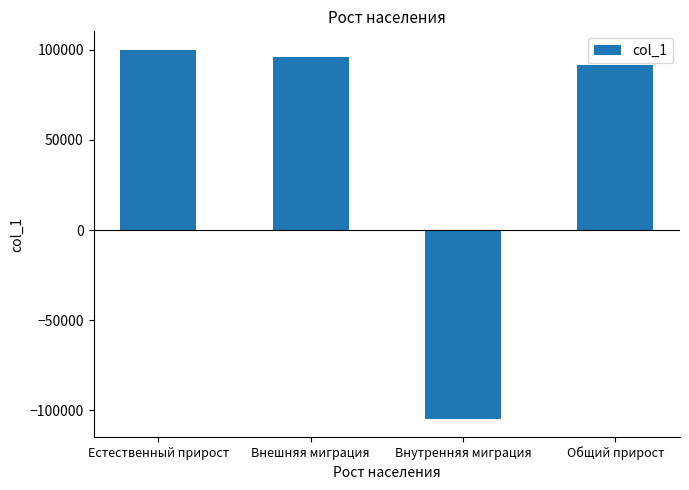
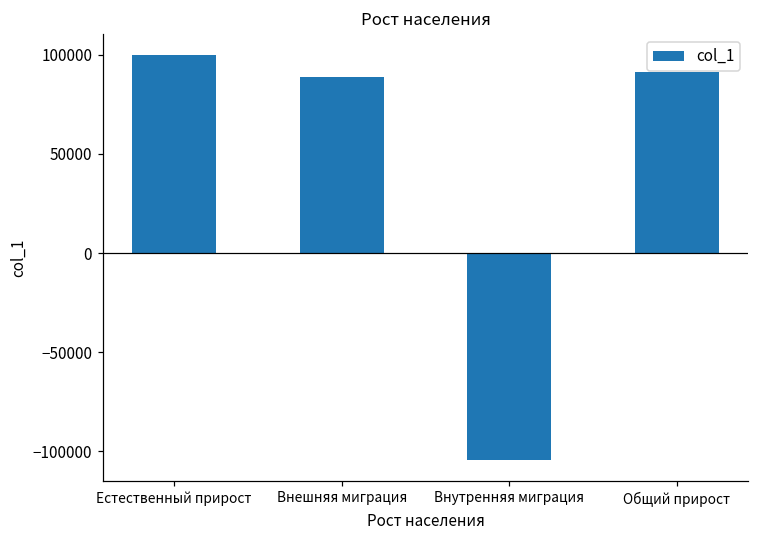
  {
    "Естественный прирост": 100000,
-   "Внешняя миграция": 96000,
+   "Внешняя миграция": 89000,
    "Внутренняя миграция": -105000,
    "Общий прирост": 92000
  }
